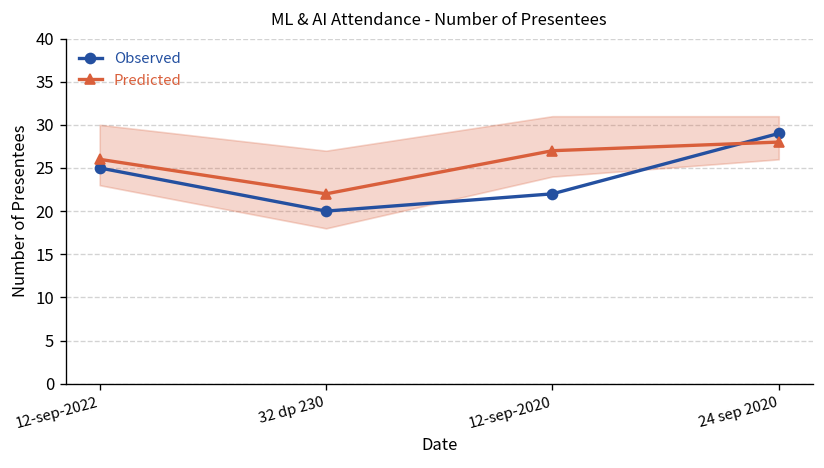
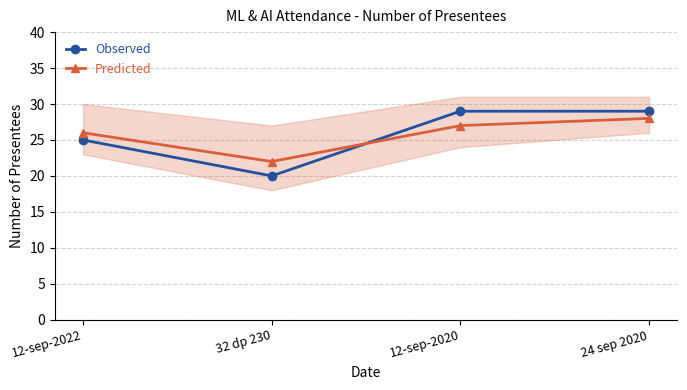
  {
    "Observed": {
      "12-sep-2022": 25,
      "32 dp 230": 20,
-     "12-sep-2020": 22,
+     "12-sep-2020": 29,
      "24 sep 2020": 29
    }
  }
